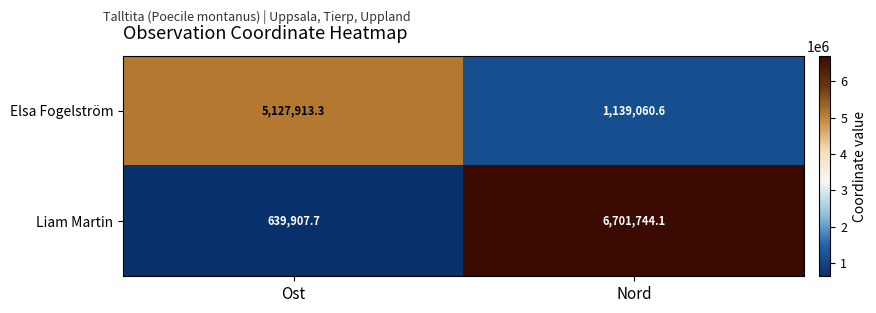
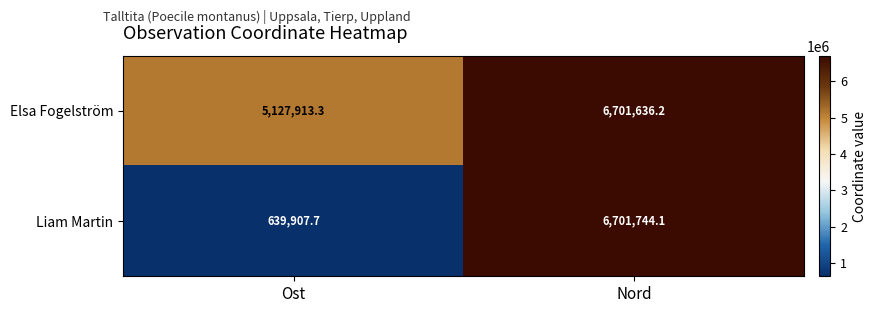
  {
    "Elsa Fogelström": {
      "Ost": "5,127,913.3",
-     "Nord": "1,139,060.6"
+     "Nord": "6,701,636.2"
    },
    "Liam Martin": {
      "Ost": "639,907.7",
      "Nord": "6,701,744.1"
    }
  }
